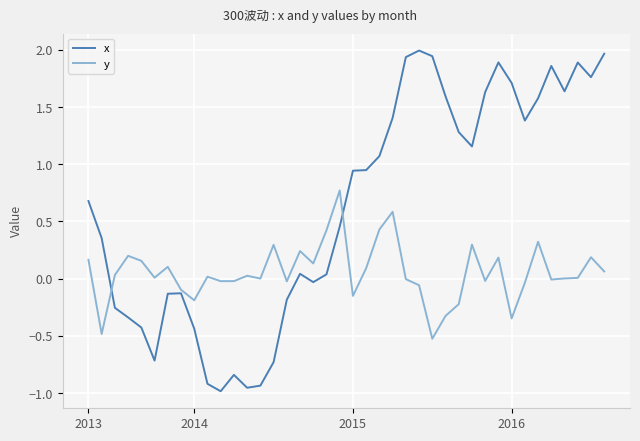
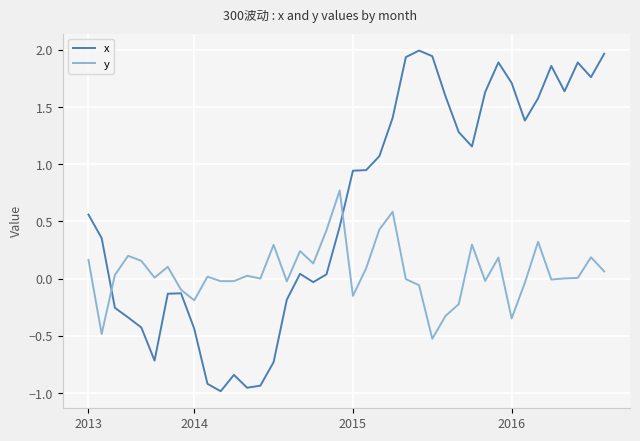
  {
    "x": {
-     "2013": 0.68,
+     "2013": 0.56,
      "2014": -0.44,
      "2015": 0.94,
      "2016": 1.71
    },
    "y": {
      "2013": 0.16,
      "2014": -0.19,
      "2015": -0.15,
      "2016": -0.35
    }
  }
